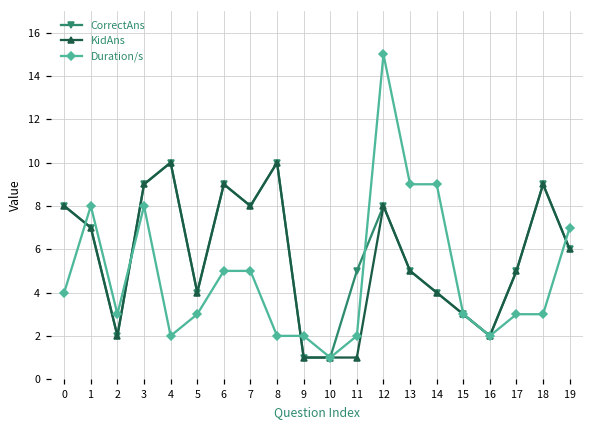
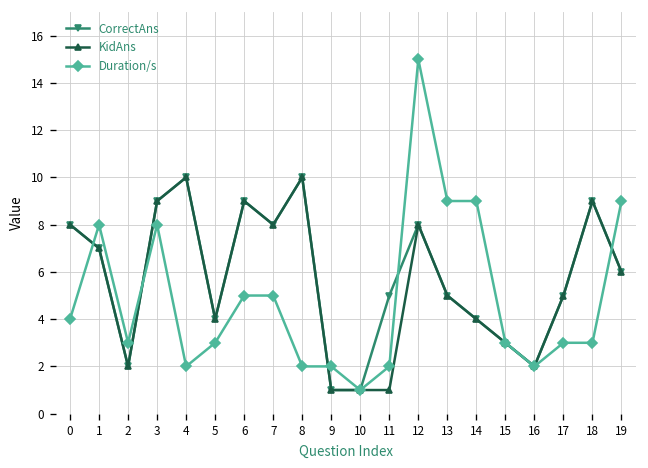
  {
    "CorrectAns": {
      "11": 5
    },
    "KidAns": {
      "11": 1
    },
    "Duration/s": {
      "0": 4,
      "1": 8,
      "2": 3,
      "3": 8,
      "4": 2,
      "5": 3,
      "6": 5,
      "7": 5,
      "8": 2,
      "9": 2,
      "11": 2,
      "12": 15,
      "13": 9,
      "14": 9,
      "17": 3,
      "18": 3,
-     "19": 7
+     "19": 9
    }
  }
